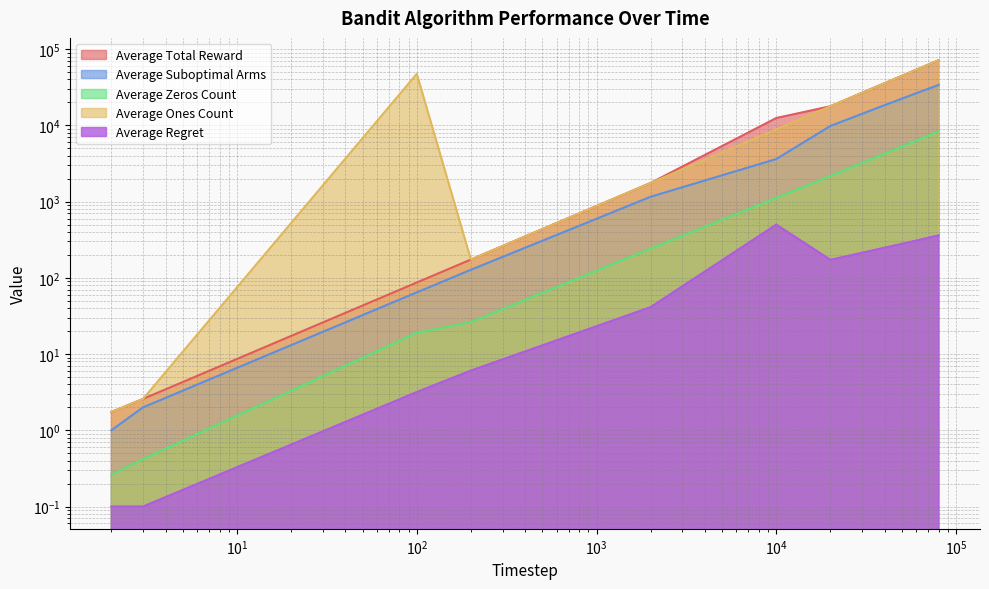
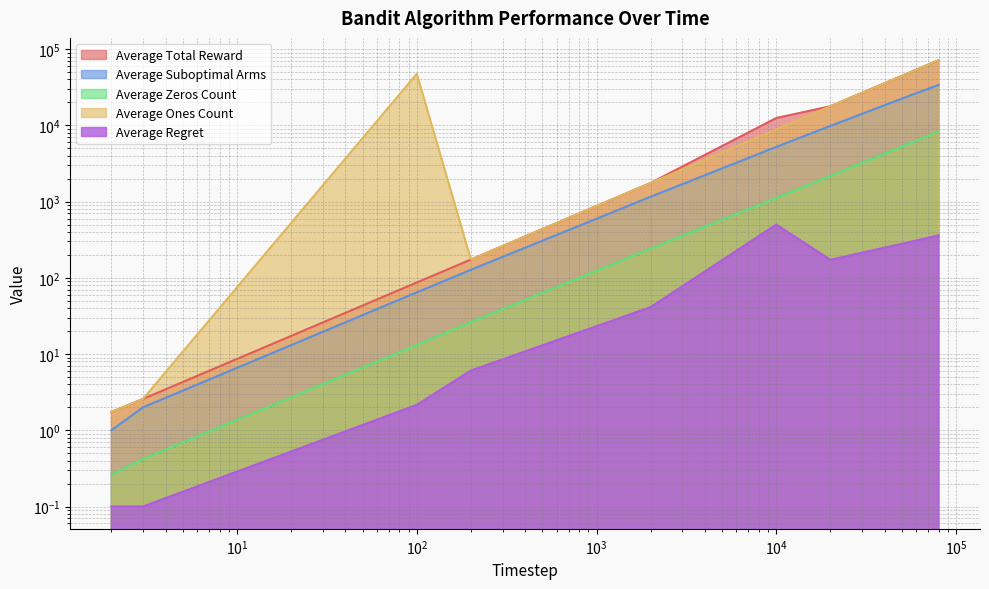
  {
    "Average Total Reward": {
      "10^2": 90,
      "10^4": 12000
    },
    "Average Suboptimal Arms": {
      "10^2": 60,
-     "10^4": 4000
+     "10^4": 5000
    },
    "Average Zeros Count": {
-     "10^2": 19,
+     "10^2": 13,
      "10^4": 1100
    },
    "Average Ones Count": {
      "10^2": 50000,
      "10^4": 9000
    },
    "Average Regret": {
-     "10^2": 3.2,
+     "10^2": 2.2,
      "10^4": 500
    }
  }
